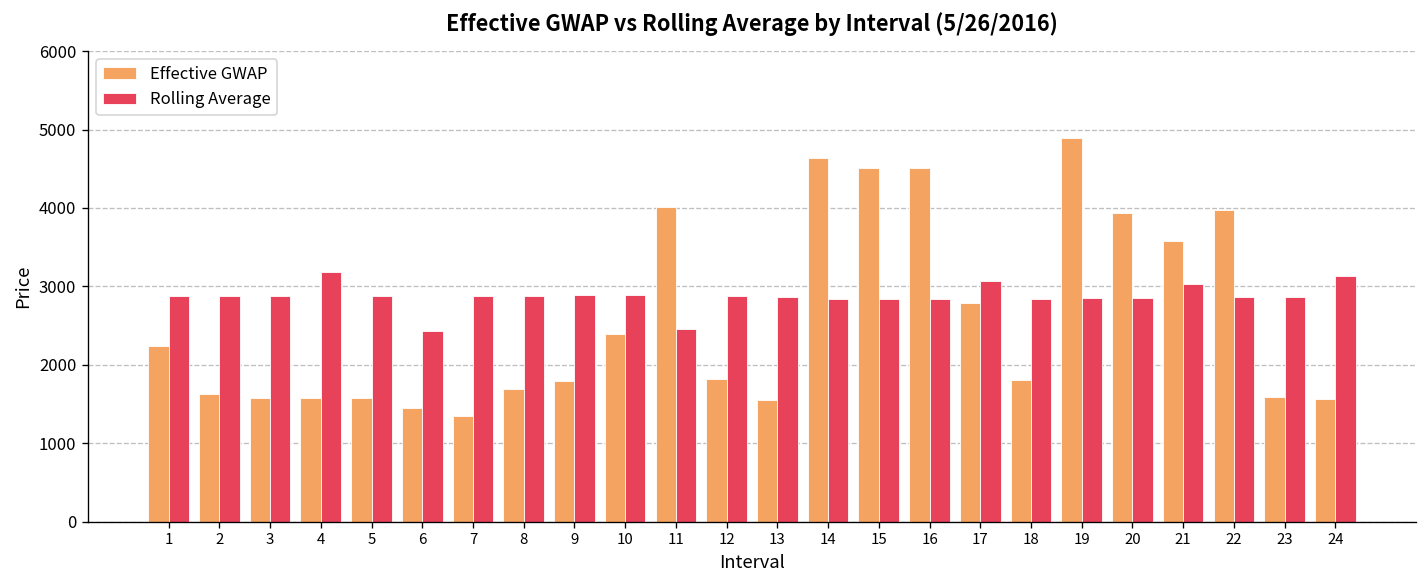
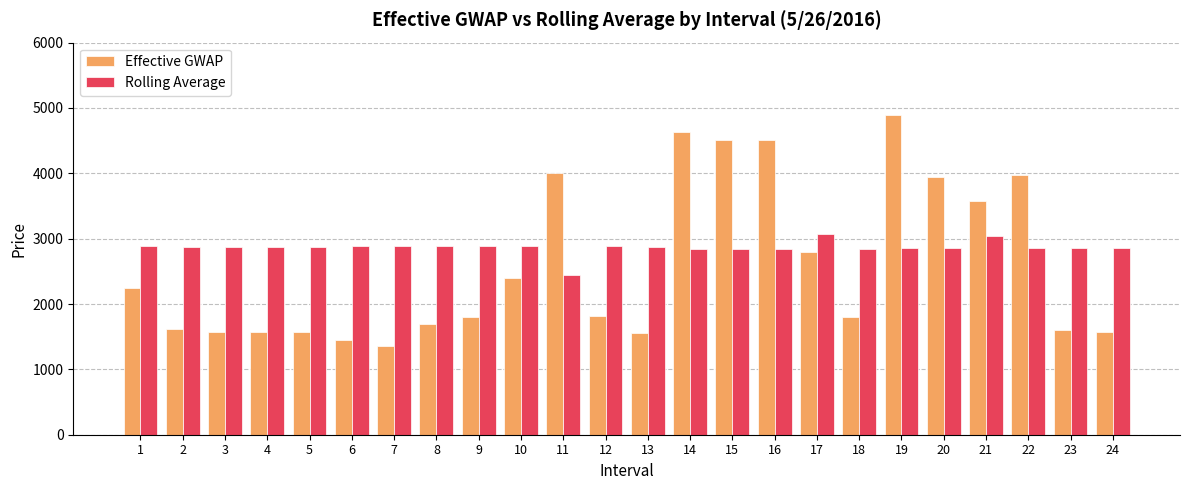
  {
    "Effective GWAP": {
      "1": 2200,
      "2": 1600,
      "3": 1600,
      "4": 1600,
      "5": 1600,
      "6": 1400,
      "7": 1400,
      "8": 1700,
      "9": 1800,
      "10": 2400,
      "11": 4000,
      "12": 1800,
      "13": 1600,
      "14": 4600,
      "15": 4500,
      "16": 4500,
      "17": 2800,
      "18": 1800,
      "19": 4900,
      "20": 3900,
      "21": 3600,
      "22": 4000,
      "23": 1600,
      "24": 1600
    },
    "Rolling Average": {
      "1": 2900,
      "2": 2900,
      "3": 2900,
-     "4": 3200,
+     "4": 2900,
      "5": 2900,
-     "6": 2400,
+     "6": 2900,
      "7": 2900,
      "8": 2900,
      "9": 2900,
      "10": 2900,
      "11": 2500,
      "12": 2900,
      "13": 2900,
      "14": 2800,
      "15": 2800,
      "16": 2800,
      "17": 3100,
      "18": 2800,
      "19": 2900,
      "20": 2900,
      "21": 3000,
      "22": 2900,
      "23": 2900,
-     "24": 3100
+     "24": 2900
    }
  }
